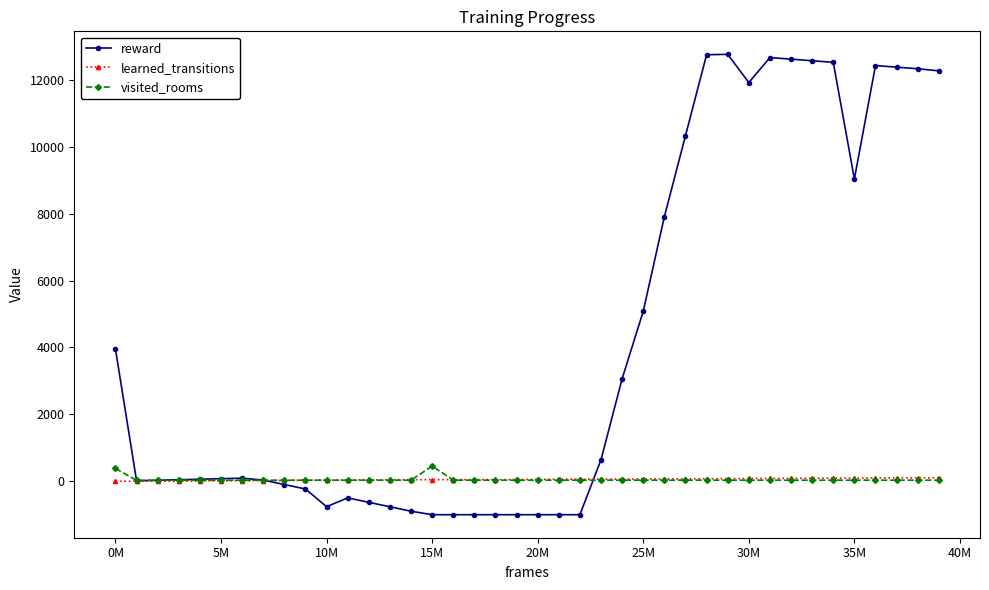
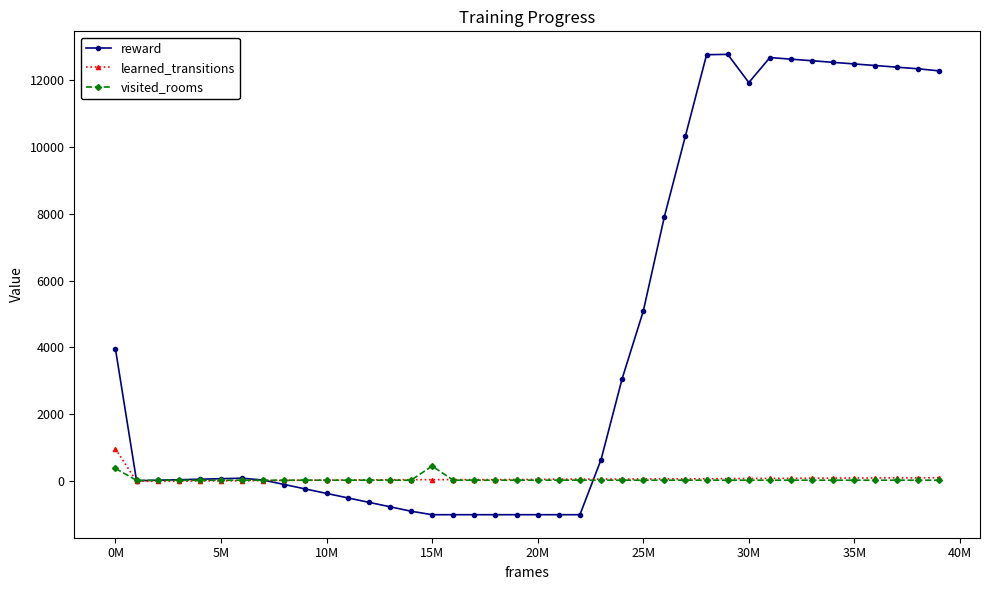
  {
    "reward": {
      "0M": 4000,
-     "10M": -800,
+     "10M": -400,
      "15M": -1000,
      "20M": -1000,
      "25M": 5100,
      "30M": 11900,
-     "35M": 9000
+     "35M": 12500
    },
    "learned_transitions": {
-     "0M": 0,
+     "0M": 1000,
      "15M": 0
    },
    "visited_rooms": {
      "0M": 400,
      "15M": 500
    }
  }
